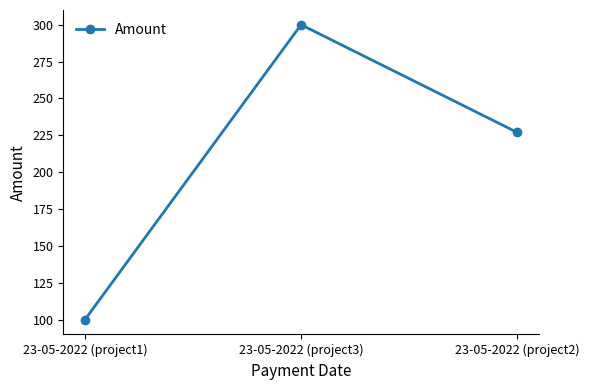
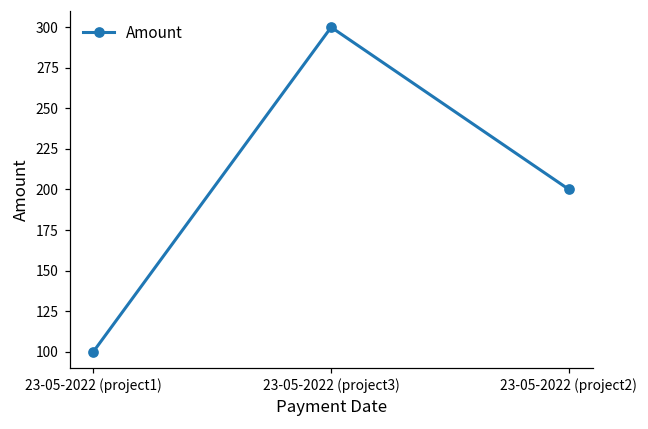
  {
    "23-05-2022 (project1)": 100,
    "23-05-2022 (project3)": 300,
-   "23-05-2022 (project2)": 227
+   "23-05-2022 (project2)": 200
  }
